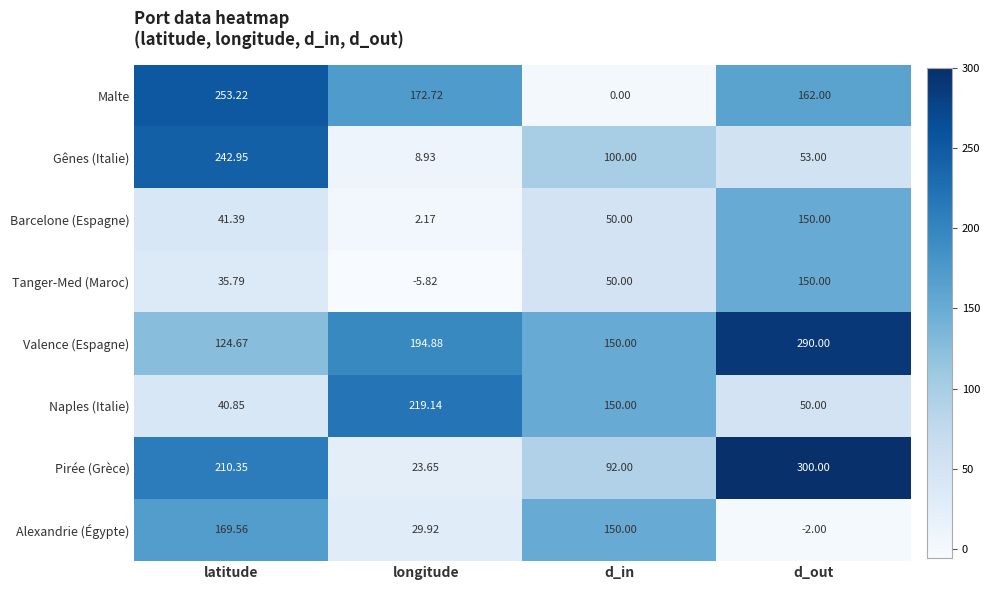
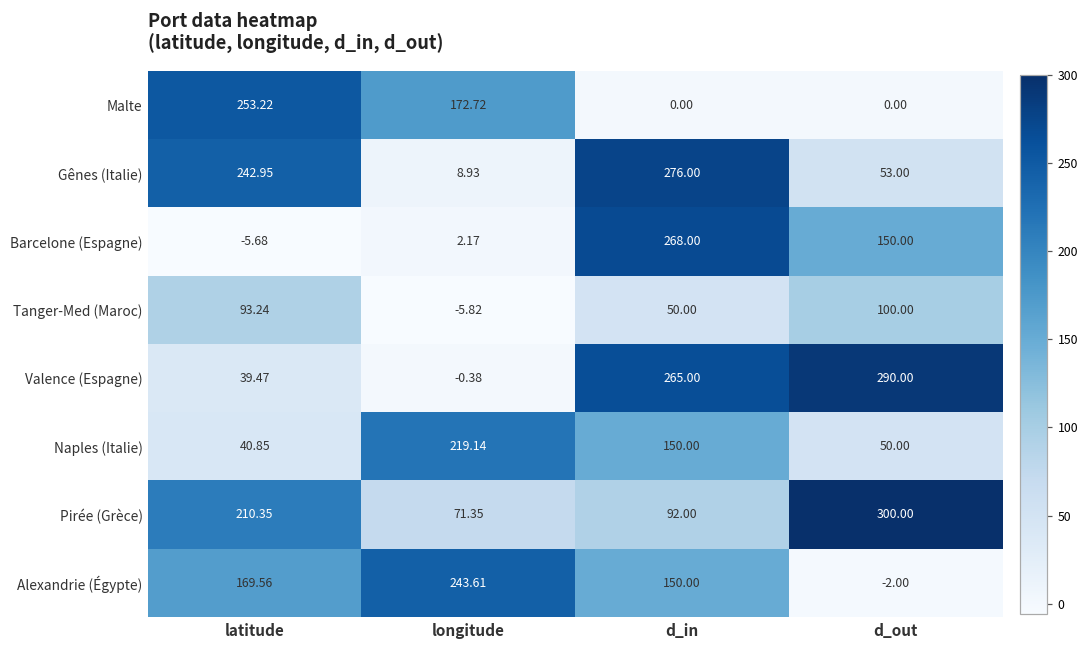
  {
    "Malte": {
      "latitude": 253.22,
      "longitude": 172.72,
      "d_in": 0.00,
-     "d_out": 162.00
+     "d_out": 0.00
    },
    "Gênes (Italie)": {
      "latitude": 242.95,
      "longitude": 8.93,
-     "d_in": 100.00,
+     "d_in": 276.00,
      "d_out": 53.00
    },
    "Barcelone (Espagne)": {
-     "latitude": 41.39,
+     "latitude": -5.68,
      "longitude": 2.17,
-     "d_in": 50.00,
+     "d_in": 268.00,
      "d_out": 150.00
    },
    "Tanger-Med (Maroc)": {
-     "latitude": 35.79,
+     "latitude": 93.24,
      "longitude": -5.82,
      "d_in": 50.00,
-     "d_out": 150.00
+     "d_out": 100.00
    },
    "Valence (Espagne)": {
-     "latitude": 124.67,
-     "longitude": 194.88,
-     "d_in": 150.00,
+     "latitude": 39.47,
+     "longitude": -0.38,
+     "d_in": 265.00,
      "d_out": 290.00
    },
    "Naples (Italie)": {
      "latitude": 40.85,
      "longitude": 219.14,
      "d_in": 150.00,
      "d_out": 50.00
    },
    "Pirée (Grèce)": {
      "latitude": 210.35,
-     "longitude": 23.65,
+     "longitude": 71.35,
      "d_in": 92.00,
      "d_out": 300.00
    },
    "Alexandrie (Égypte)": {
      "latitude": 169.56,
-     "longitude": 29.92,
+     "longitude": 243.61,
      "d_in": 150.00,
      "d_out": -2.00
    }
  }
